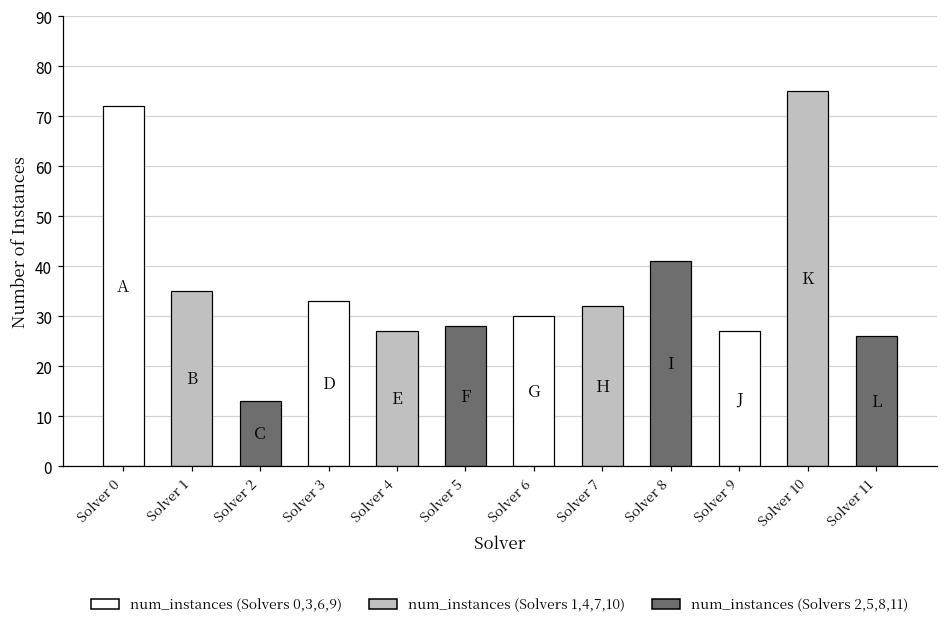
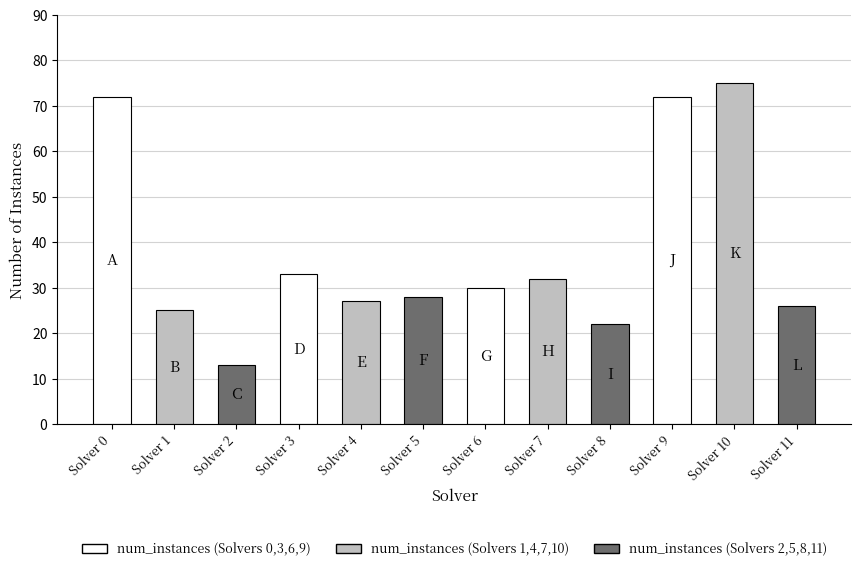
  {
    "Solver 0": 72,
-   "Solver 1": 35,
+   "Solver 1": 25,
    "Solver 2": 13,
    "Solver 3": 33,
    "Solver 4": 27,
    "Solver 5": 28,
    "Solver 6": 30,
    "Solver 7": 32,
-   "Solver 8": 41,
-   "Solver 9": 27,
+   "Solver 8": 22,
+   "Solver 9": 72,
    "Solver 10": 75,
    "Solver 11": 26
  }
